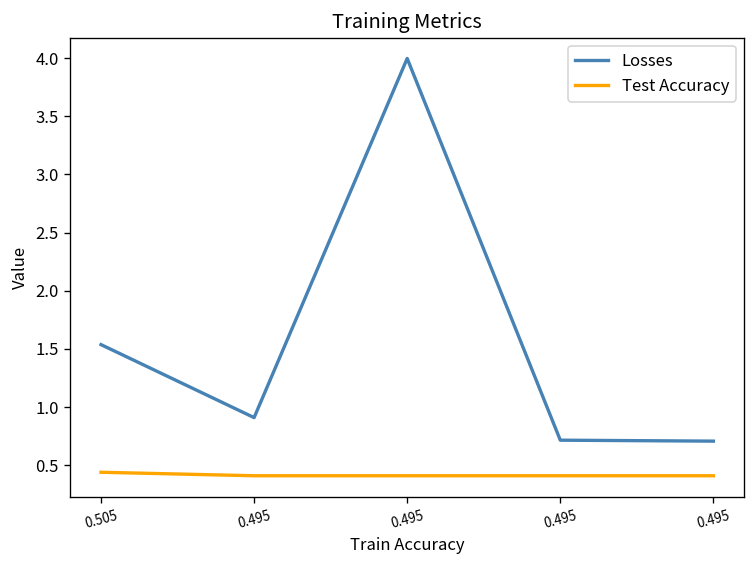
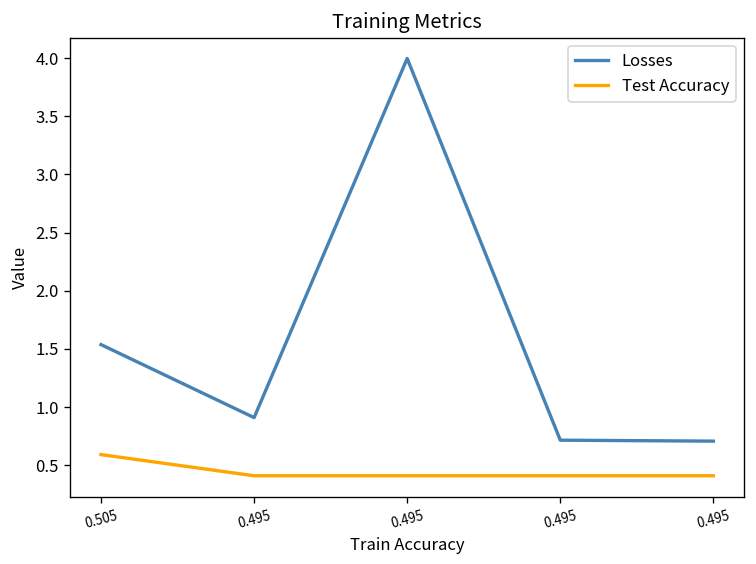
  {
    "Losses": {
      "0.505": 1.5
    },
    "Test Accuracy": {
-     "0.505": 0.4
+     "0.505": 0.6
    }
  }
